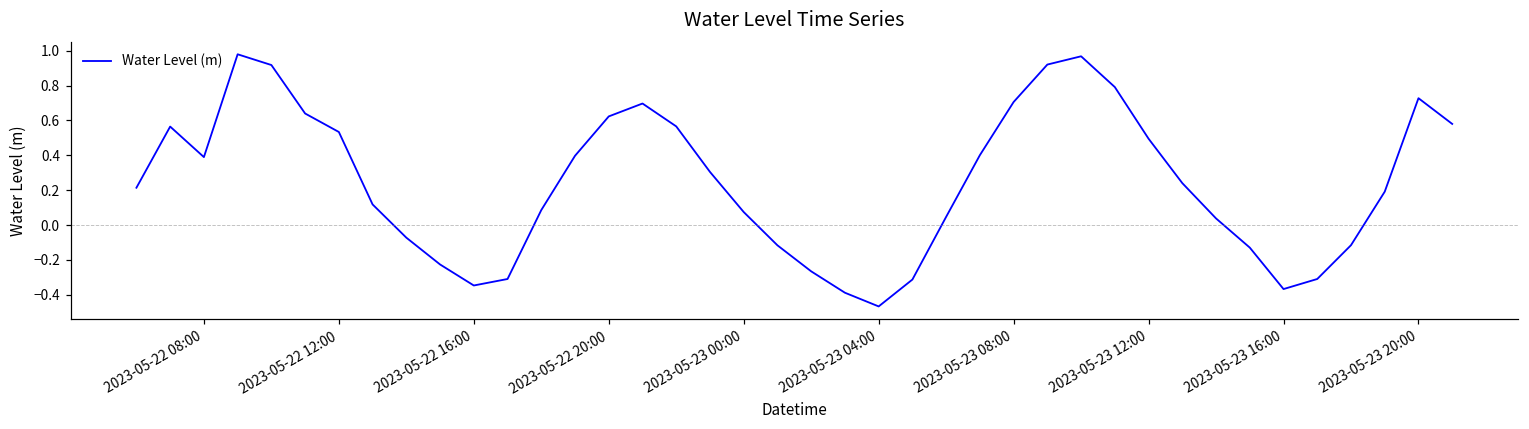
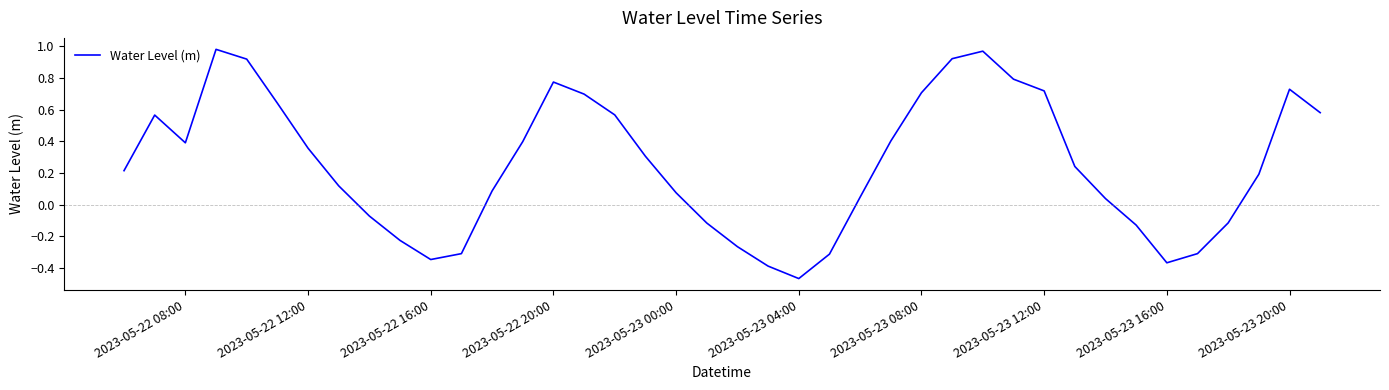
  {
    "2023-05-22 08:00": 0.39,
-   "2023-05-22 12:00": 0.53,
+   "2023-05-22 12:00": 0.36,
    "2023-05-22 16:00": -0.35,
-   "2023-05-22 20:00": 0.62,
+   "2023-05-22 20:00": 0.77,
    "2023-05-23 00:00": 0.07,
    "2023-05-23 04:00": -0.47,
    "2023-05-23 08:00": 0.71,
-   "2023-05-23 12:00": 0.50,
+   "2023-05-23 12:00": 0.72,
    "2023-05-23 16:00": -0.37,
    "2023-05-23 20:00": 0.73
  }
